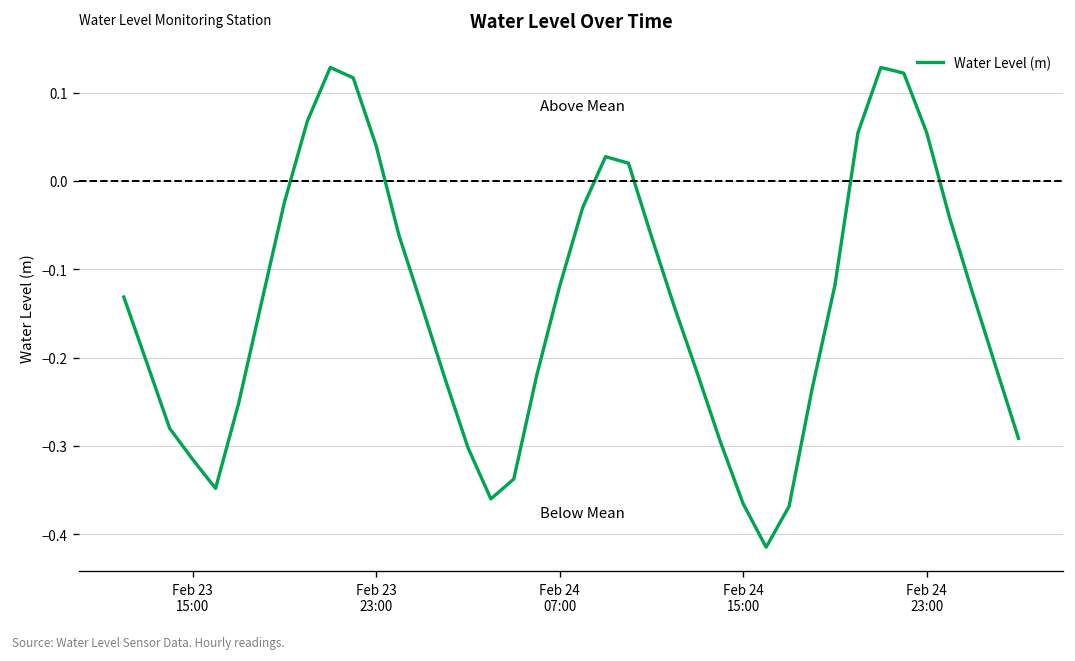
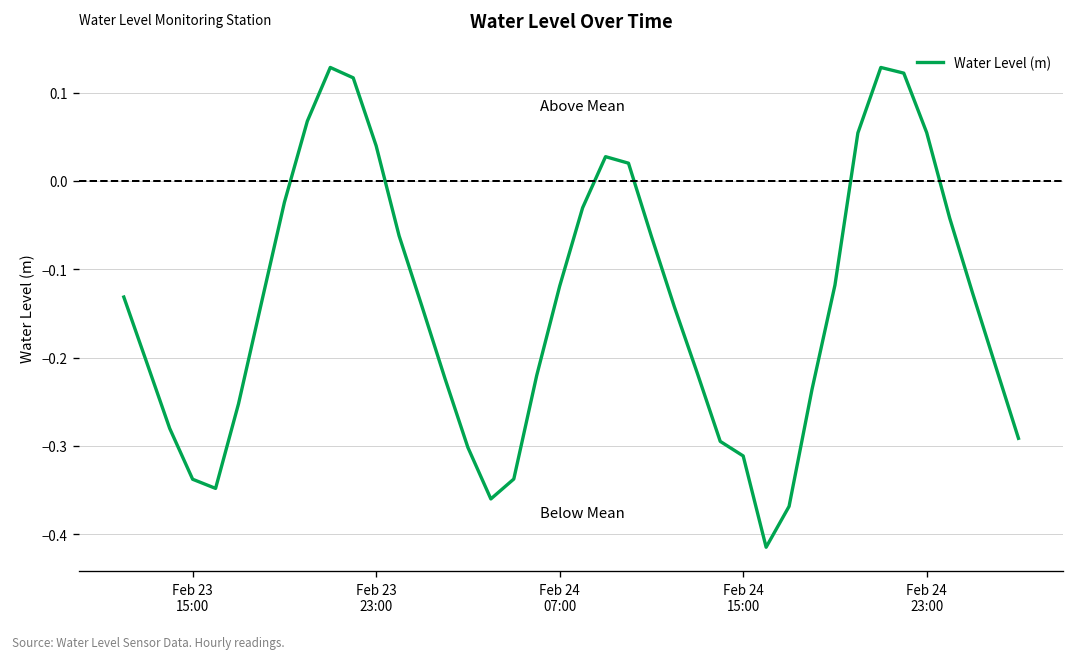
  {
-   "Feb 23 15:00": -0.32,
+   "Feb 23 15:00": -0.34,
    "Feb 23 23:00": 0.04,
    "Feb 24 07:00": -0.12,
-   "Feb 24 15:00": -0.37,
+   "Feb 24 15:00": -0.31,
    "Feb 24 23:00": 0.05
  }
